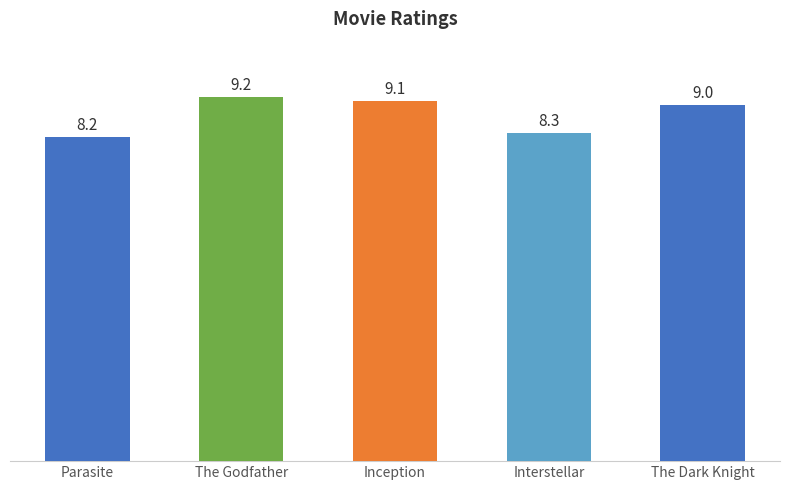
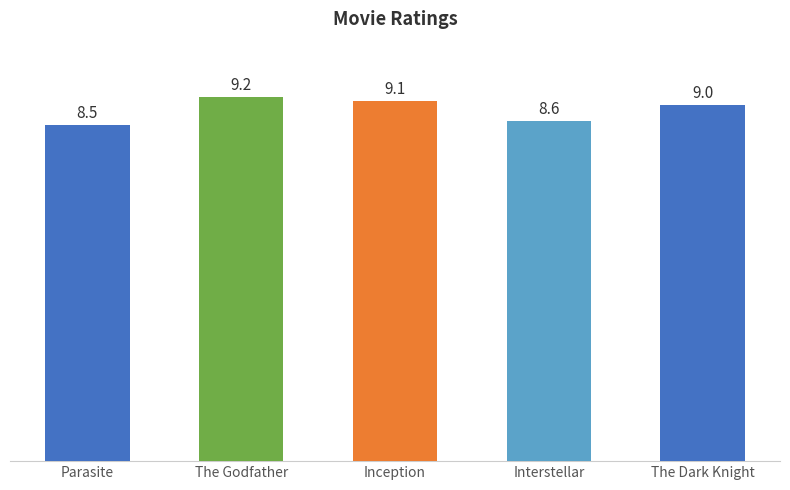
  {
-   "Parasite": 8.2,
+   "Parasite": 8.5,
    "The Godfather": 9.2,
    "Inception": 9.1,
-   "Interstellar": 8.3,
+   "Interstellar": 8.6,
    "The Dark Knight": 9.0
  }
